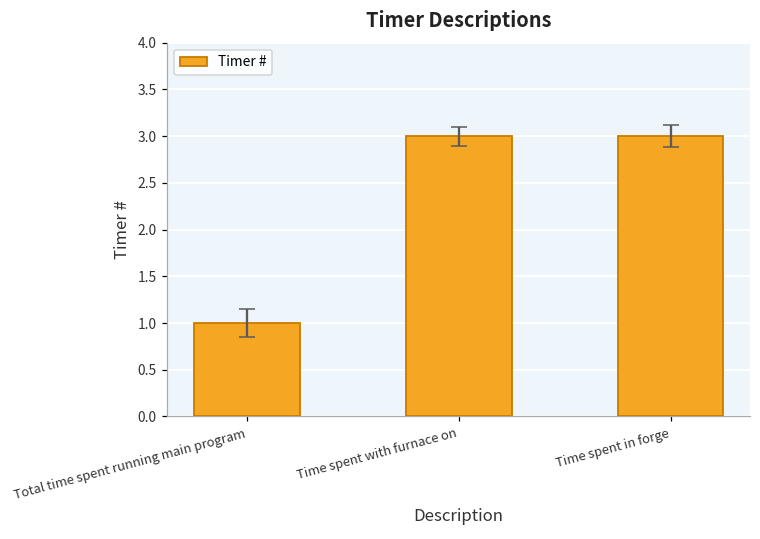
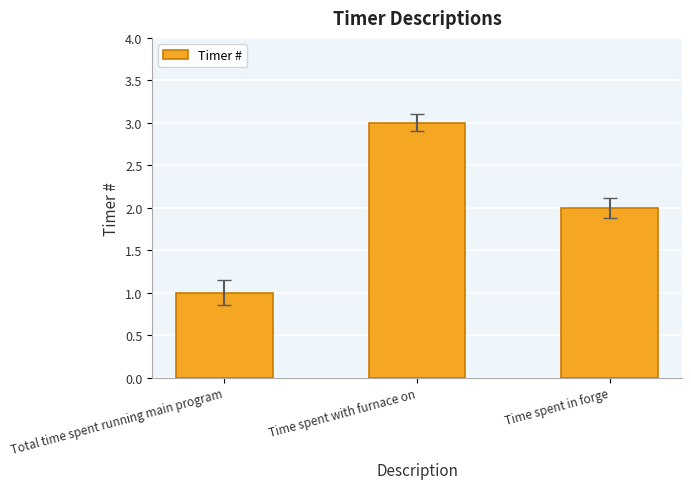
  {
    "Timer #": {
      "Total time spent running main program": 1,
      "Time spent with furnace on": 3,
-     "Time spent in forge": 3
+     "Time spent in forge": 2
    }
  }
